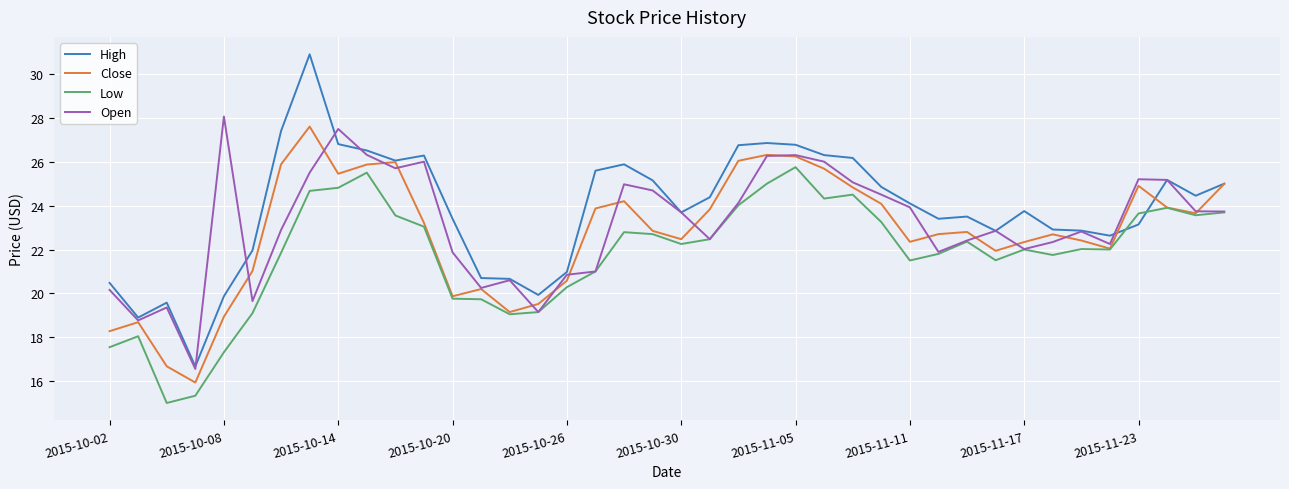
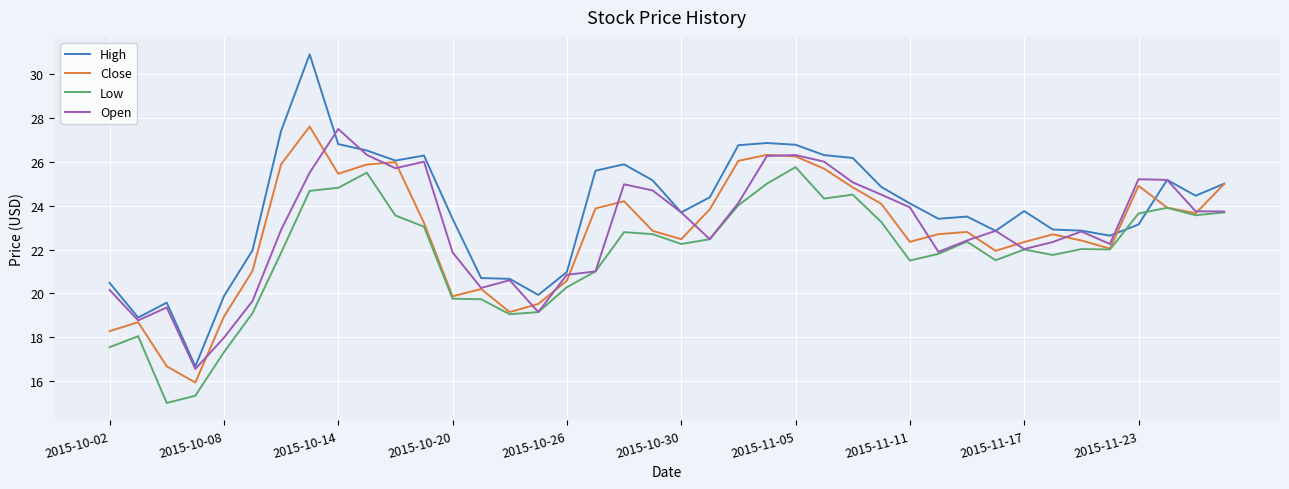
  {
    "High": {
      "2015-10-02": 20.5,
      "2015-10-08": 19.9,
      "2015-10-14": 26.8,
      "2015-10-20": 23.4,
      "2015-10-26": 21.0,
      "2015-11-05": 26.8,
      "2015-11-11": 24.1,
      "2015-11-17": 23.7,
      "2015-11-23": 23.1
    },
    "Close": {
      "2015-10-02": 18.3,
      "2015-10-08": 18.9,
      "2015-10-14": 25.5,
      "2015-10-26": 20.6,
      "2015-10-30": 22.5,
      "2015-11-11": 22.4,
      "2015-11-17": 22.3,
      "2015-11-23": 24.9
    },
    "Low": {
      "2015-10-02": 17.6,
      "2015-10-08": 17.3,
      "2015-10-14": 24.8,
      "2015-10-26": 20.3,
      "2015-10-30": 22.3,
      "2015-11-05": 25.8,
      "2015-11-11": 21.5,
      "2015-11-23": 23.6
    },
    "Open": {
      "2015-10-02": 20.2,
-     "2015-10-08": 28.1,
+     "2015-10-08": 18.0,
      "2015-10-14": 27.5,
      "2015-10-20": 21.9,
      "2015-10-26": 20.9,
      "2015-11-11": 23.9,
      "2015-11-23": 25.2
    }
  }
